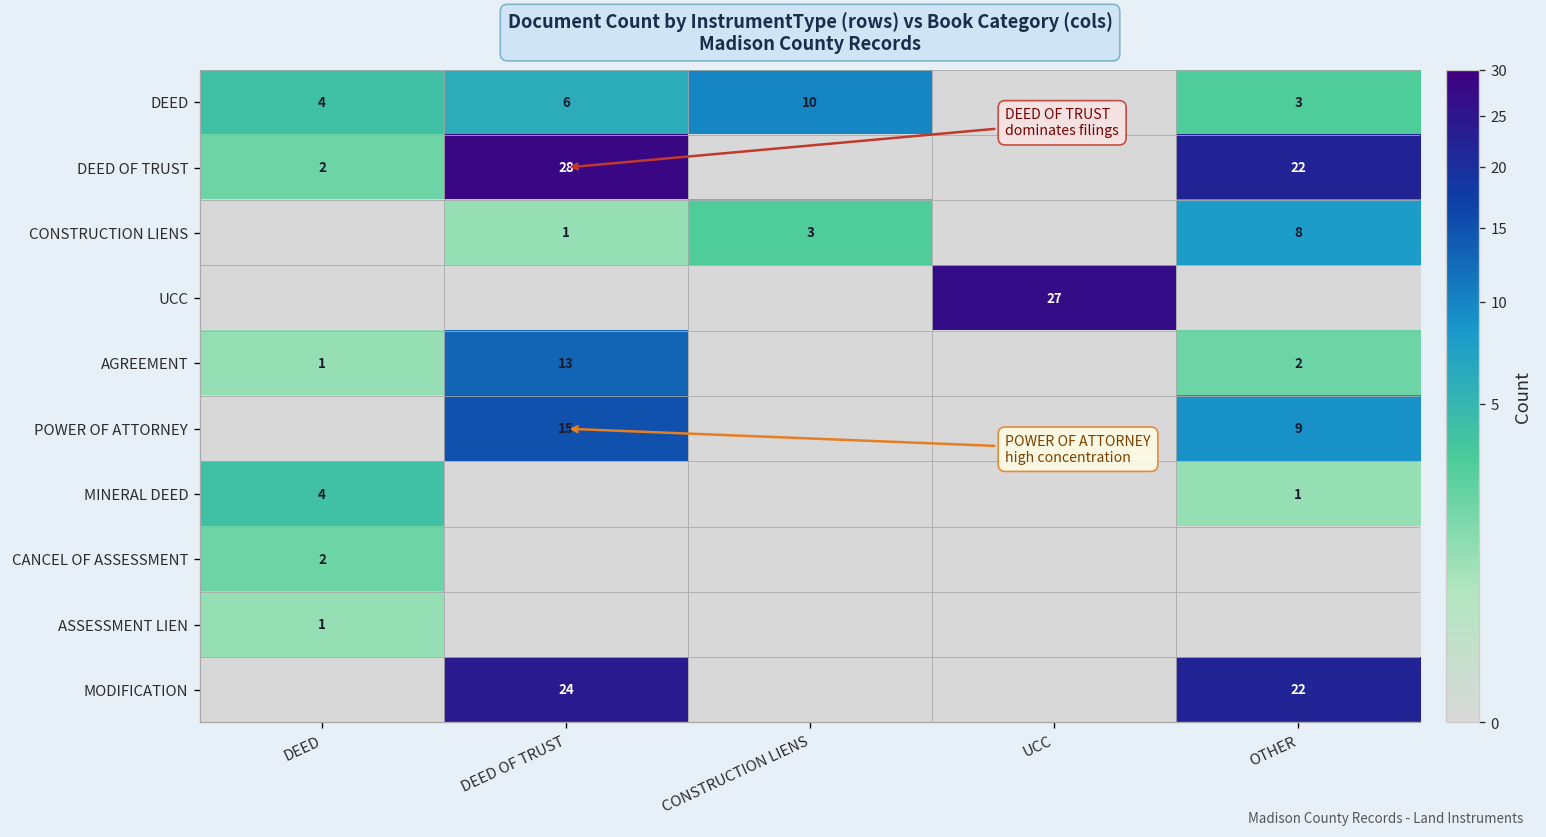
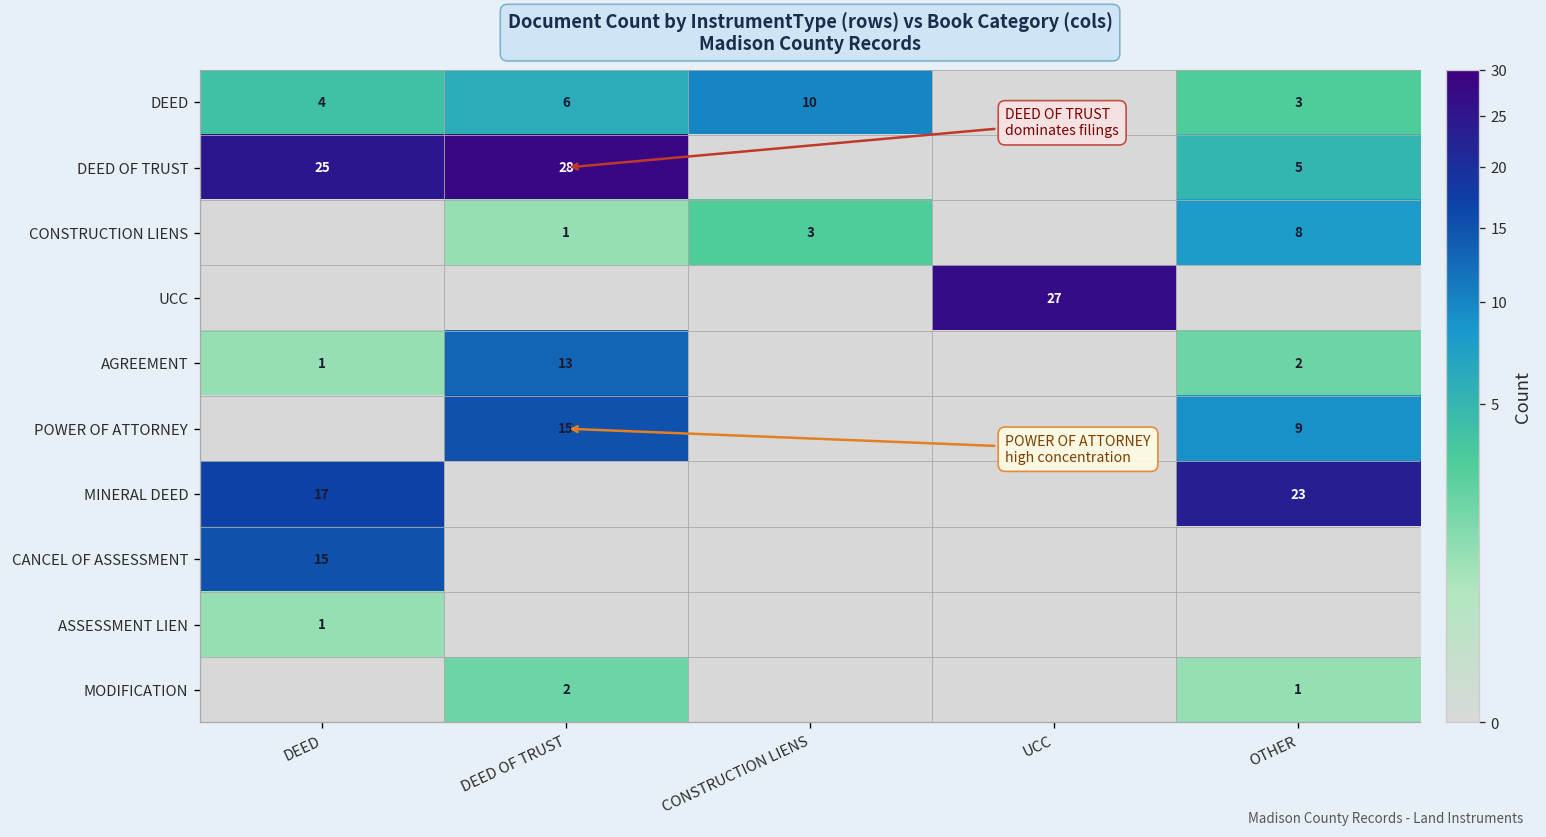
  {
    "DEED": {
      "DEED": 4,
      "DEED OF TRUST": 6,
      "OTHER": 3
    },
    "DEED OF TRUST": {
-     "DEED": 2,
+     "DEED": 25,
      "DEED OF TRUST": 28,
-     "OTHER": 22
+     "OTHER": 5
    },
    "CONSTRUCTION LIENS": {
      "DEED OF TRUST": 1,
      "CONSTRUCTION LIENS": 3,
      "OTHER": 8
    },
    "UCC": {
      "UCC": 27
    },
    "AGREEMENT": {
      "DEED": 1,
      "DEED OF TRUST": 13,
      "OTHER": 2
    },
    "POWER OF ATTORNEY": {
      "DEED OF TRUST": 15,
      "OTHER": 9
    },
    "MINERAL DEED": {
-     "DEED": 4,
-     "OTHER": 1
+     "DEED": 17,
+     "OTHER": 23
    },
    "CANCEL OF ASSESSMENT": {
-     "DEED": 2
+     "DEED": 15
    },
    "ASSESSMENT LIEN": {
      "DEED": 1
    },
    "MODIFICATION": {
-     "DEED OF TRUST": 24,
-     "OTHER": 22
+     "DEED OF TRUST": 2,
+     "OTHER": 1
    }
  }
